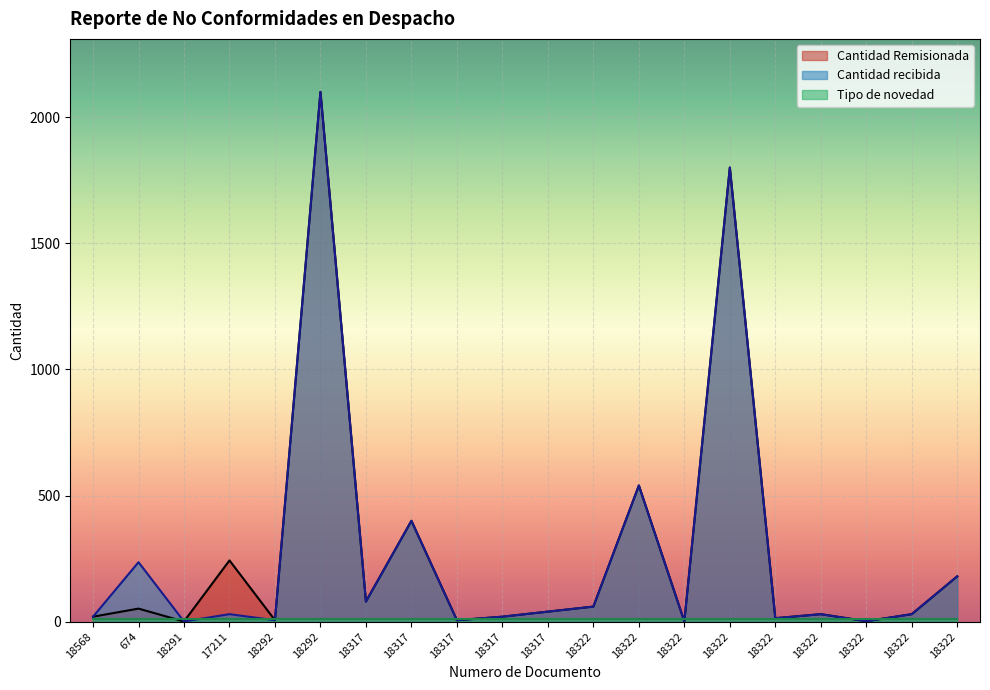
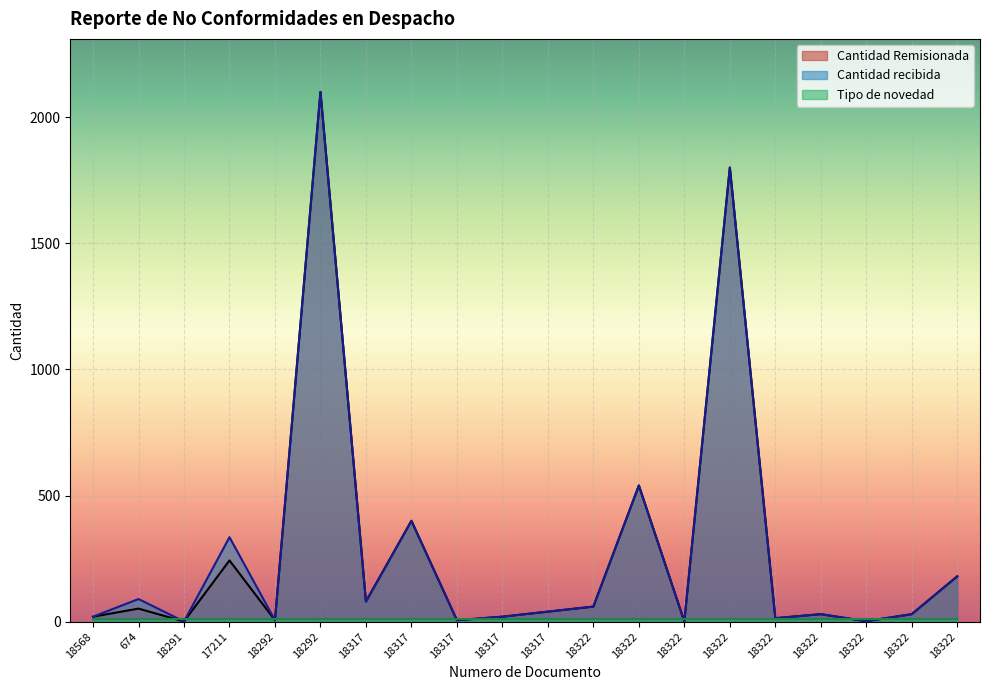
  {
    "Cantidad Remisionada": {
      "674": 50,
      "17211": 240
    },
    "Cantidad recibida": {
-     "674": 240,
-     "17211": 30
+     "674": 90,
+     "17211": 340
    },
    "Tipo de novedad": {
      "18568": 10,
      "674": 10,
      "17211": 10
    }
  }
